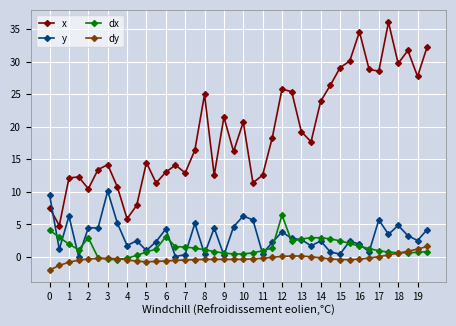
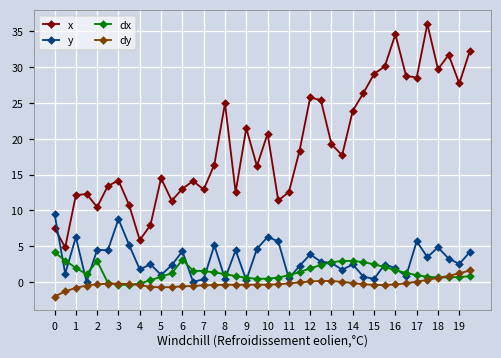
  {
    "x": {
      "0": 8,
      "1": 12,
      "2": 10,
      "3": 14,
      "4": 6,
      "5": 14,
      "6": 13,
      "7": 13,
      "8": 25,
      "9": 21,
      "10": 21,
      "11": 13,
      "12": 26,
      "13": 19,
      "14": 24,
      "15": 29,
      "16": 35,
      "17": 29,
      "18": 30,
      "19": 28
    },
    "y": {
      "0": 10,
      "1": 6,
      "2": 5,
-     "3": 10,
+     "3": 9,
      "4": 2,
      "6": 4,
      "7": 0,
      "8": 0,
      "10": 6,
      "11": 1,
      "12": 4,
      "14": 2,
      "15": 0,
      "17": 6,
      "18": 5,
      "19": 3
    },
    "dx": {
      "0": 4,
      "1": 2,
      "2": 3,
      "6": 3,
      "7": 2,
      "8": 1,
      "10": 0,
      "11": 1,
-     "12": 6,
+     "12": 2,
      "14": 3,
      "15": 2,
      "17": 1,
      "19": 1
    },
    "dy": {
      "0": -2,
      "1": -1,
      "2": 0,
      "5": -1,
      "6": -1,
      "7": 0,
      "8": 0,
      "9": 0,
      "10": 0,
      "11": 0,
      "12": 0,
      "13": 0,
      "14": 0,
      "15": 0,
      "16": 0,
      "17": 0,
      "19": 1
    }
  }
